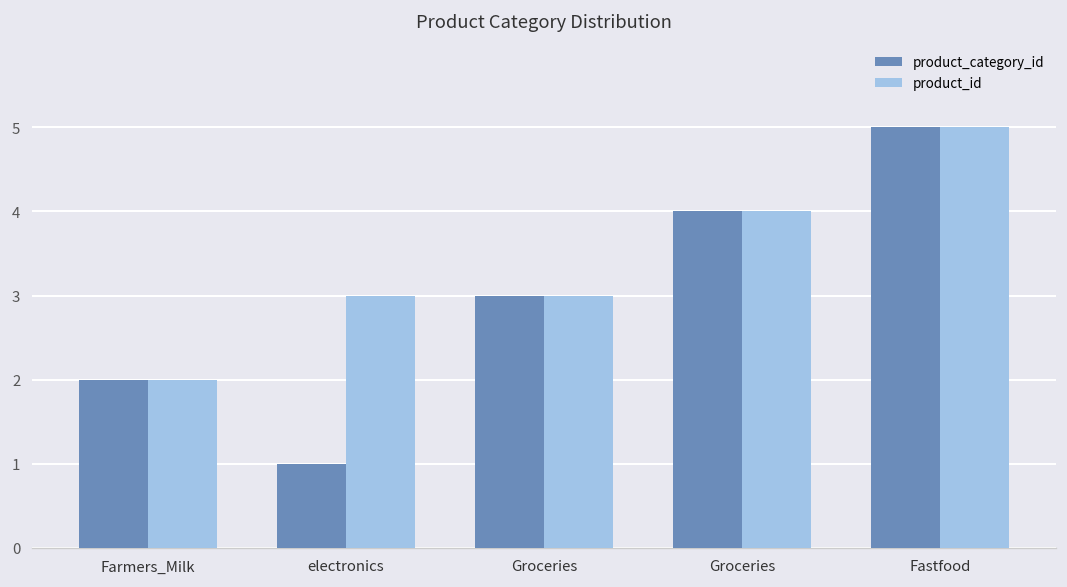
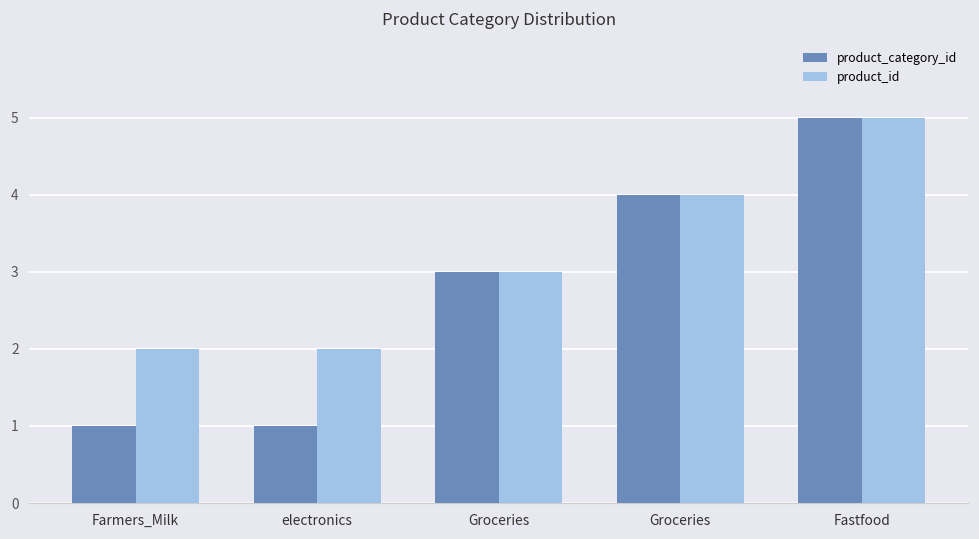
  {
    "product_category_id": {
-     "Farmers_Milk": 2,
+     "Farmers_Milk": 1,
      "electronics": 1,
      "Fastfood": 5
    },
    "product_id": {
      "Farmers_Milk": 2,
-     "electronics": 3,
+     "electronics": 2,
      "Fastfood": 5
    }
  }
